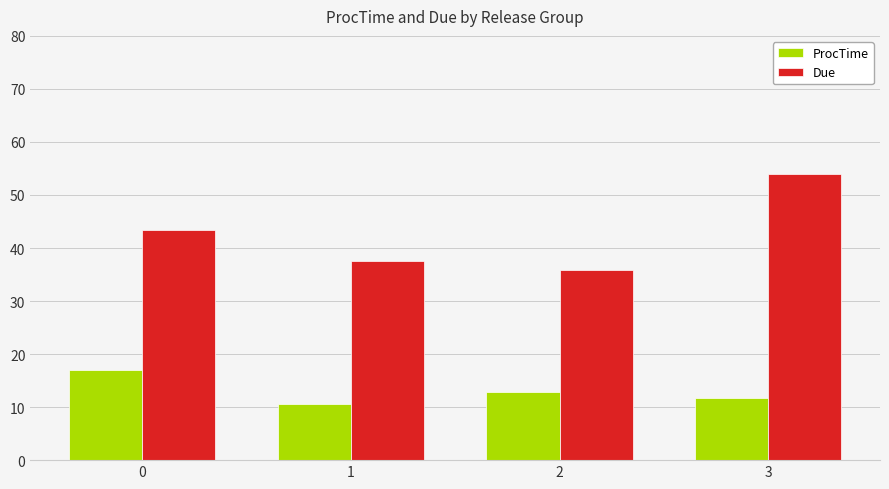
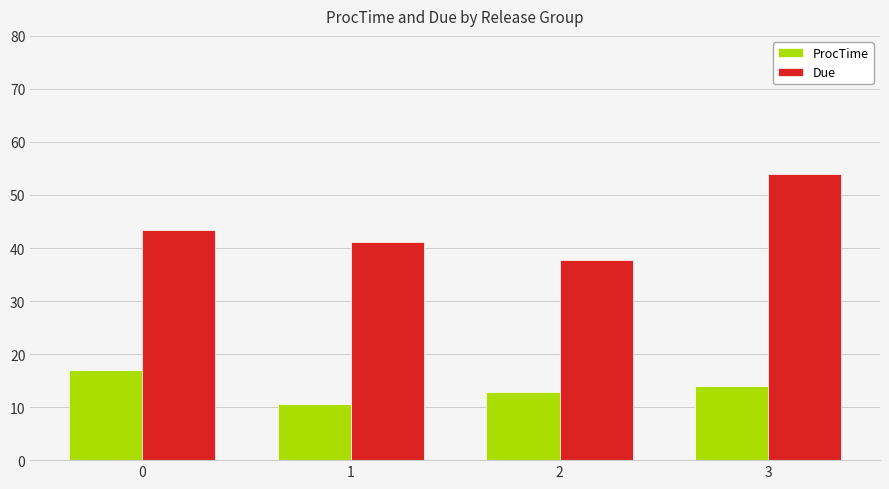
  {
    "ProcTime": {
      "0": 17,
      "1": 11,
      "2": 13,
-     "3": 12
+     "3": 14
    },
    "Due": {
      "0": 43,
-     "1": 38,
-     "2": 36,
+     "1": 41,
+     "2": 38,
      "3": 54
    }
  }
